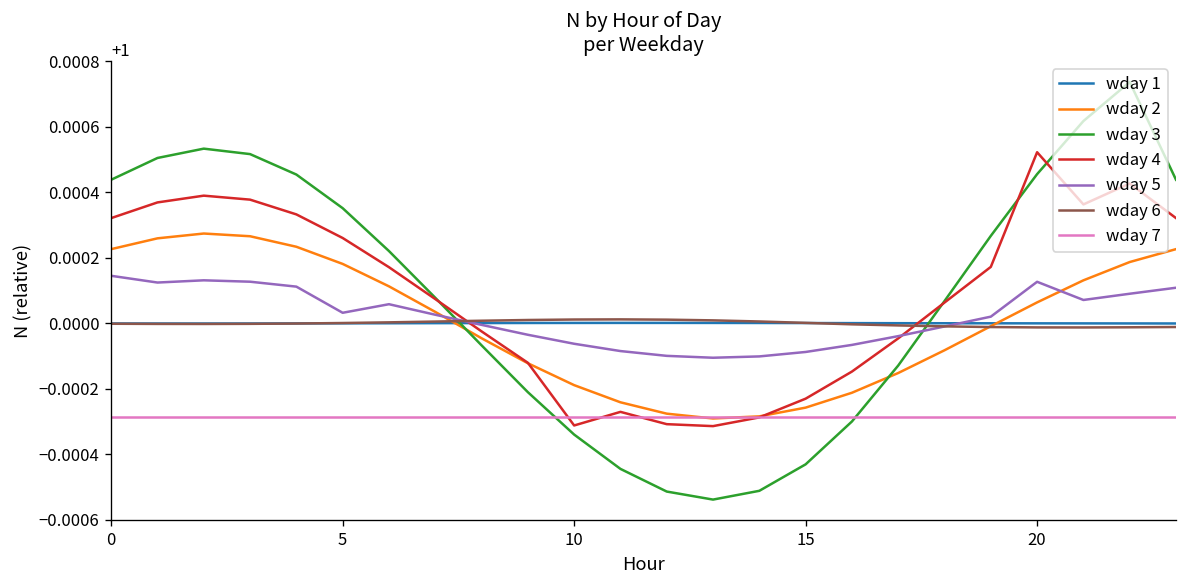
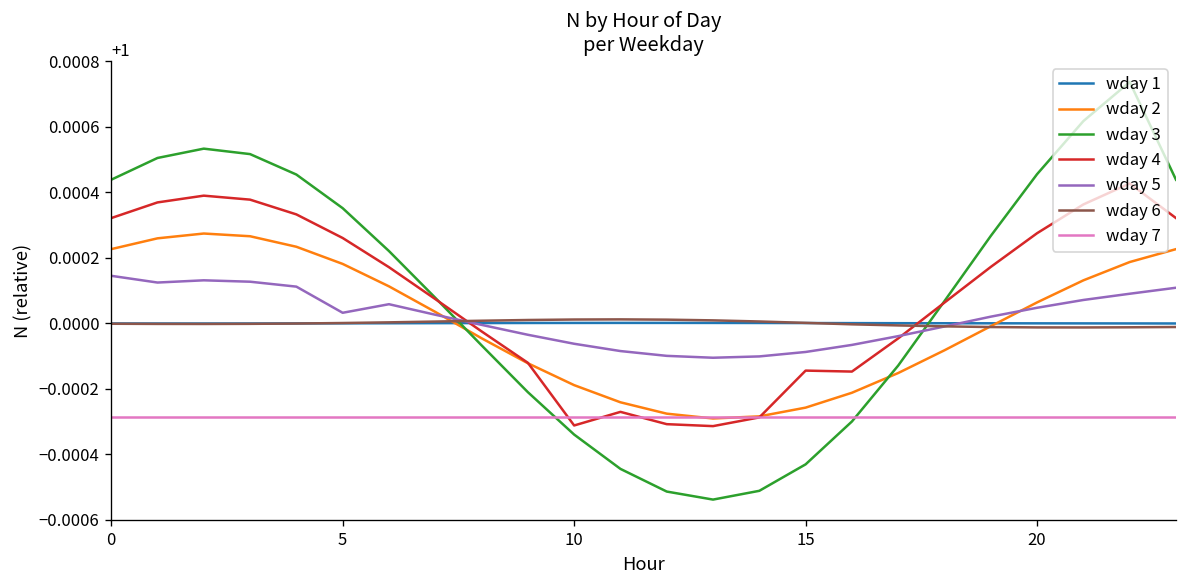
  {
    "wday 1": {
      "10": 1.00000,
      "20": 1.00000
    },
    "wday 2": {
      "0": 1.00023,
      "5": 1.00018,
      "10": 0.99981,
      "15": 0.99974,
      "20": 1.00006
    },
    "wday 3": {
      "0": 1.00044,
      "5": 1.00035,
      "10": 0.99966,
      "15": 0.99957,
      "20": 1.00046
    },
    "wday 4": {
      "0": 1.00032,
      "5": 1.00026,
      "10": 0.99969,
-     "15": 0.99977,
-     "20": 1.00052
+     "15": 0.99986,
+     "20": 1.00028
    },
    "wday 5": {
      "0": 1.00014,
      "5": 1.00003,
      "10": 0.99994,
      "15": 0.99991,
-     "20": 1.00013
+     "20": 1.00005
    },
    "wday 6": {
      "10": 1.00001,
      "20": 0.99999
    },
    "wday 7": {
      "0": 0.99971,
      "5": 0.99971,
      "10": 0.99971,
      "15": 0.99971,
      "20": 0.99971
    }
  }
